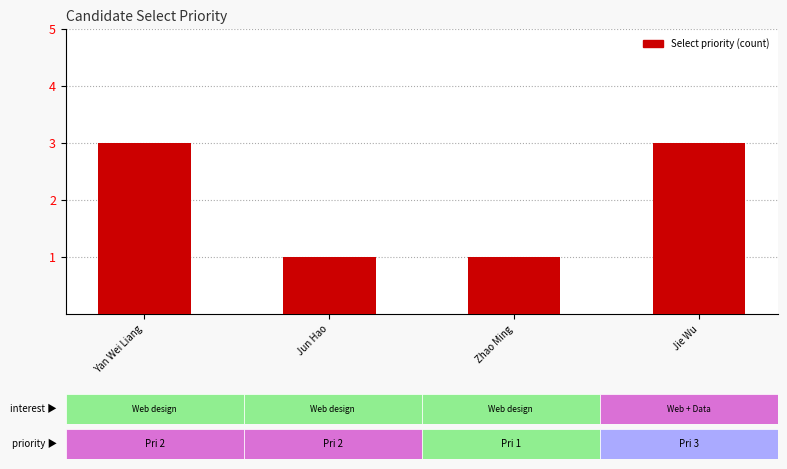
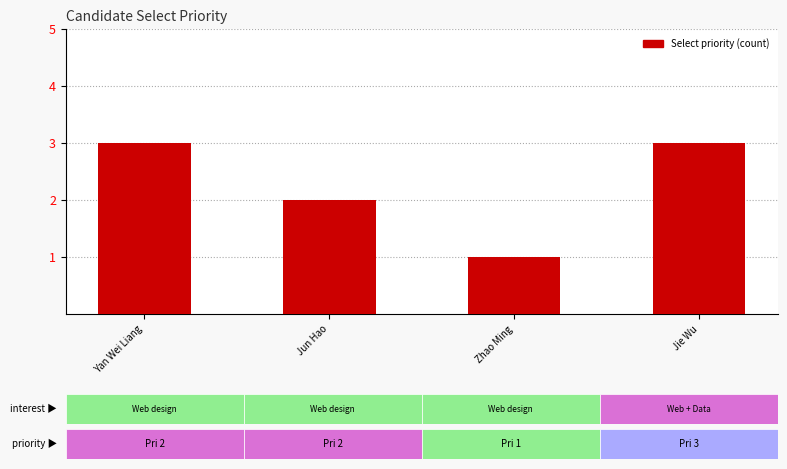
  {
    "Yan Wei Liang": 3,
-   "Jun Hao": 1,
+   "Jun Hao": 2,
    "Zhao Ming": 1,
    "Jie Wu": 3
  }
